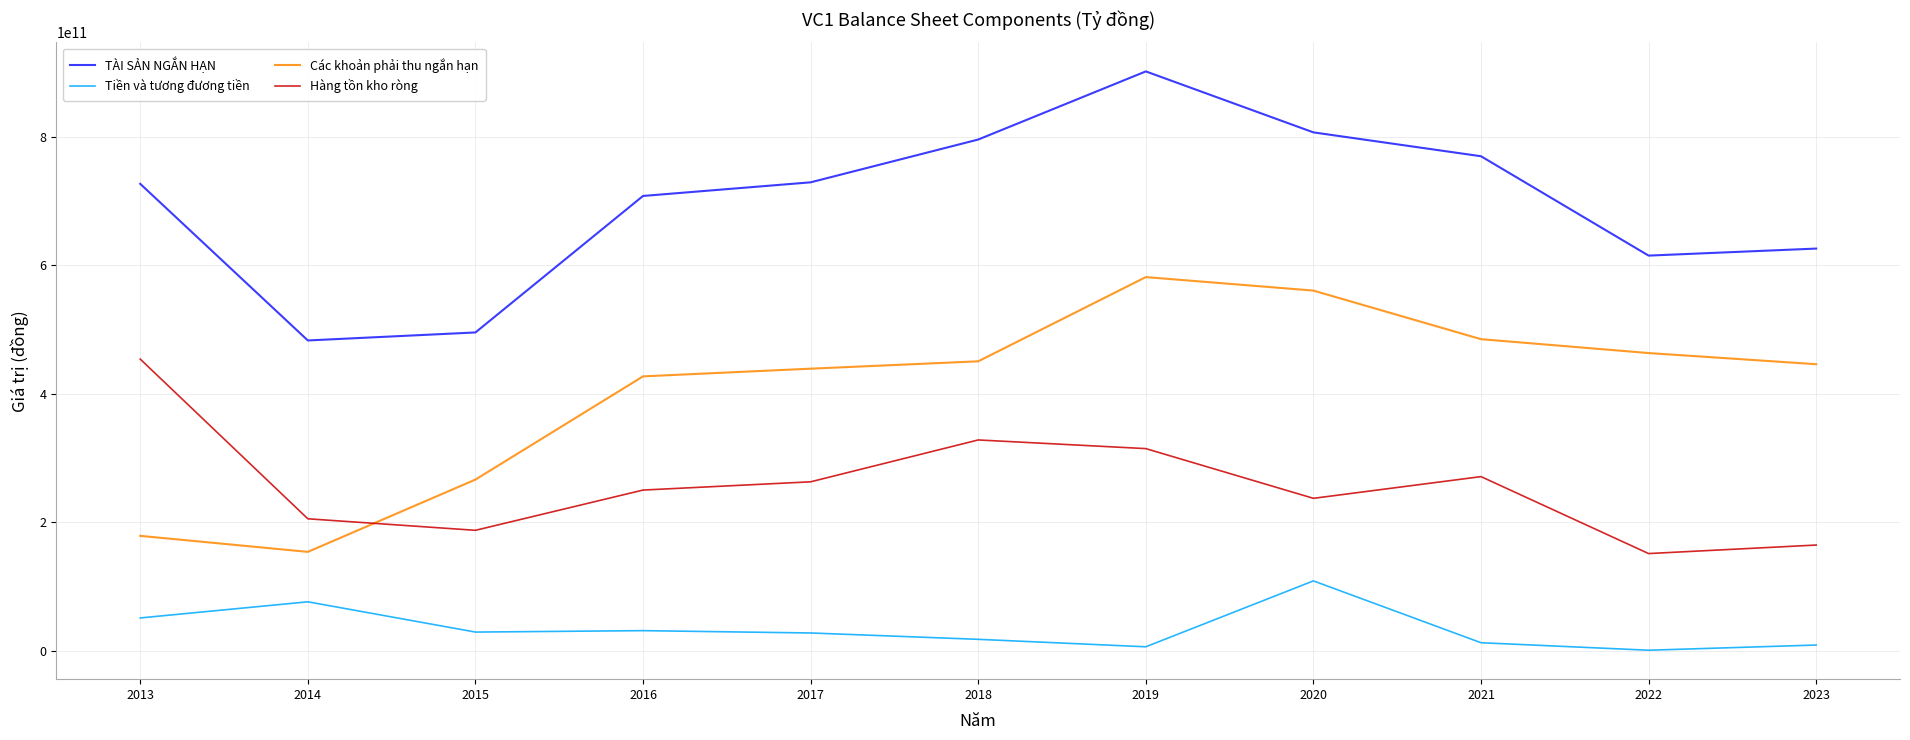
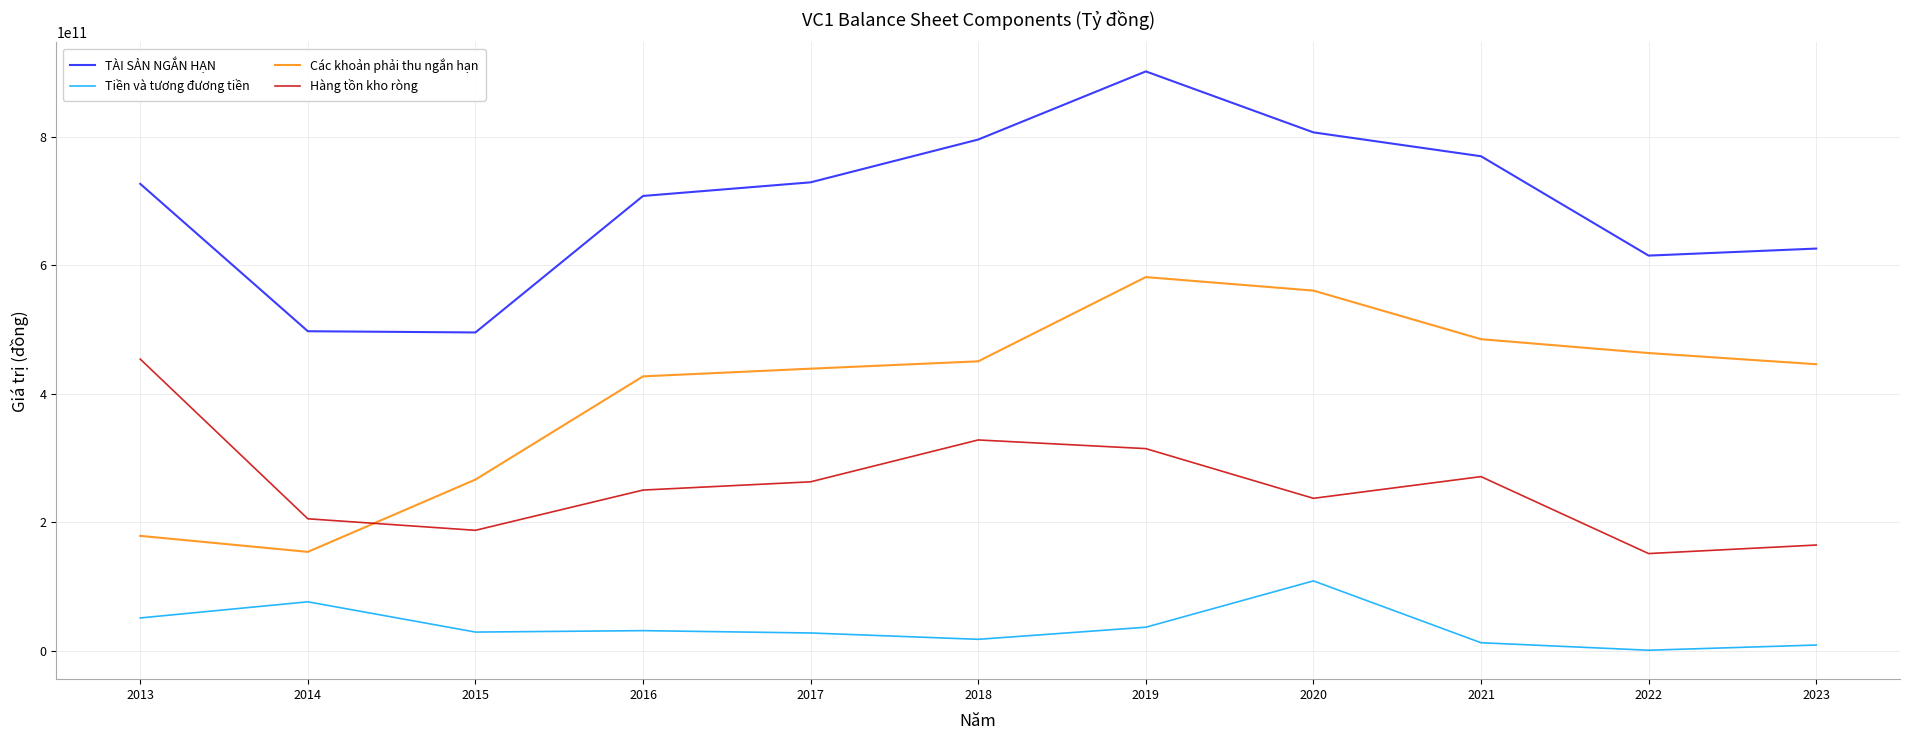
  {
    "TÀI SẢN NGẮN HẠN": {
      "2013": 730000000000,
-     "2014": 480000000000,
+     "2014": 500000000000,
      "2015": 500000000000,
      "2016": 710000000000,
      "2017": 730000000000,
      "2018": 800000000000,
      "2019": 900000000000,
      "2020": 810000000000,
      "2021": 770000000000,
      "2022": 610000000000,
      "2023": 630000000000
    },
    "Tiền và tương đương tiền": {
      "2013": 50000000000,
      "2014": 80000000000,
      "2015": 30000000000,
      "2016": 30000000000,
      "2017": 30000000000,
      "2018": 20000000000,
-     "2019": 10000000000,
+     "2019": 40000000000,
      "2020": 110000000000,
      "2021": 10000000000,
      "2022": 0,
      "2023": 10000000000
    },
    "Các khoản phải thu ngắn hạn": {
      "2013": 180000000000,
      "2014": 150000000000,
      "2015": 270000000000,
      "2016": 430000000000,
      "2017": 440000000000,
      "2018": 450000000000,
      "2019": 580000000000,
      "2020": 560000000000,
      "2021": 480000000000,
      "2022": 460000000000,
      "2023": 450000000000
    },
    "Hàng tồn kho ròng": {
      "2013": 450000000000,
      "2014": 210000000000,
      "2015": 190000000000,
      "2016": 250000000000,
      "2017": 260000000000,
      "2018": 330000000000,
      "2019": 310000000000,
      "2020": 240000000000,
      "2021": 270000000000,
      "2022": 150000000000,
      "2023": 160000000000
    }
  }
